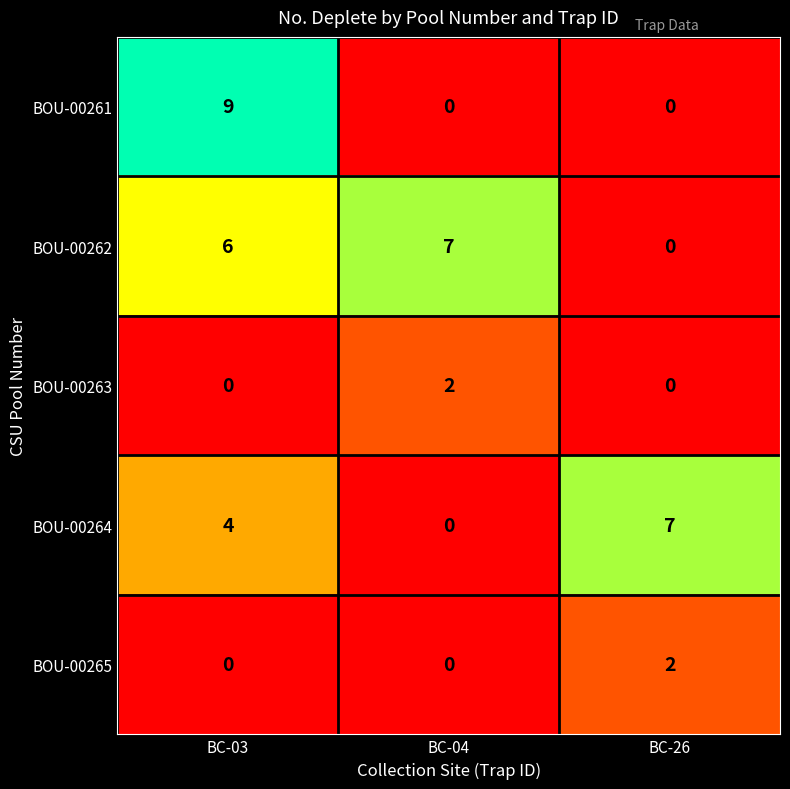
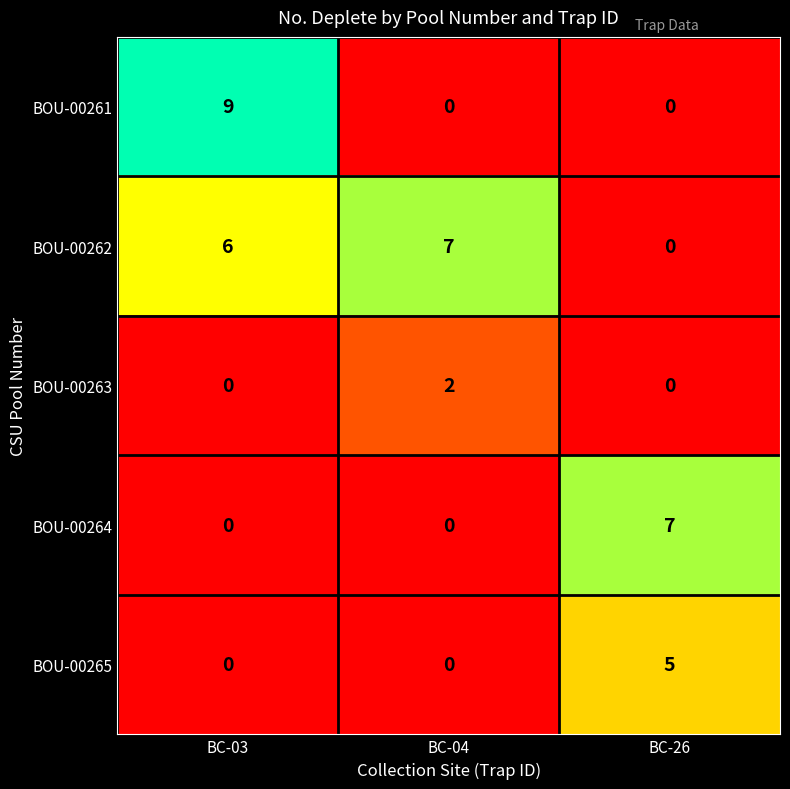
  {
    "BOU-00261": {
      "BC-03": 9,
      "BC-04": 0,
      "BC-26": 0
    },
    "BOU-00262": {
      "BC-03": 6,
      "BC-04": 7,
      "BC-26": 0
    },
    "BOU-00263": {
      "BC-03": 0,
      "BC-04": 2,
      "BC-26": 0
    },
    "BOU-00264": {
-     "BC-03": 4,
+     "BC-03": 0,
      "BC-04": 0,
      "BC-26": 7
    },
    "BOU-00265": {
      "BC-03": 0,
      "BC-04": 0,
-     "BC-26": 2
+     "BC-26": 5
    }
  }
